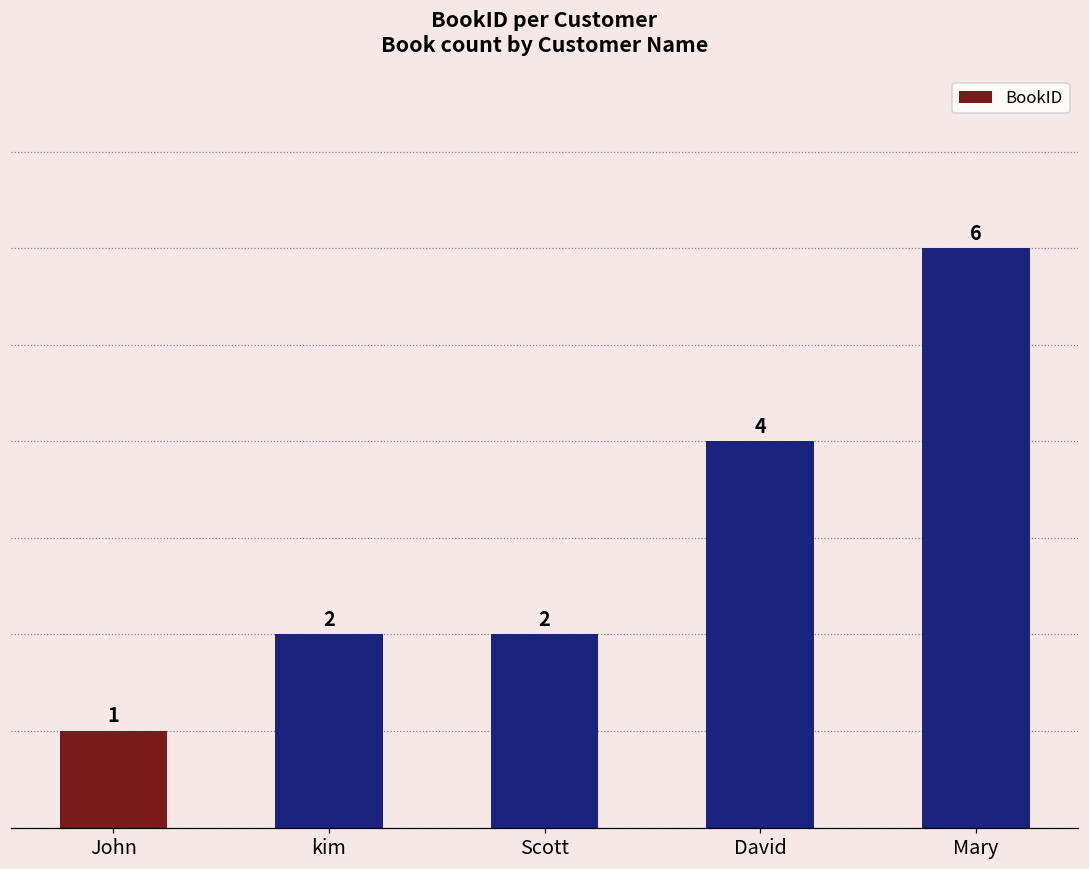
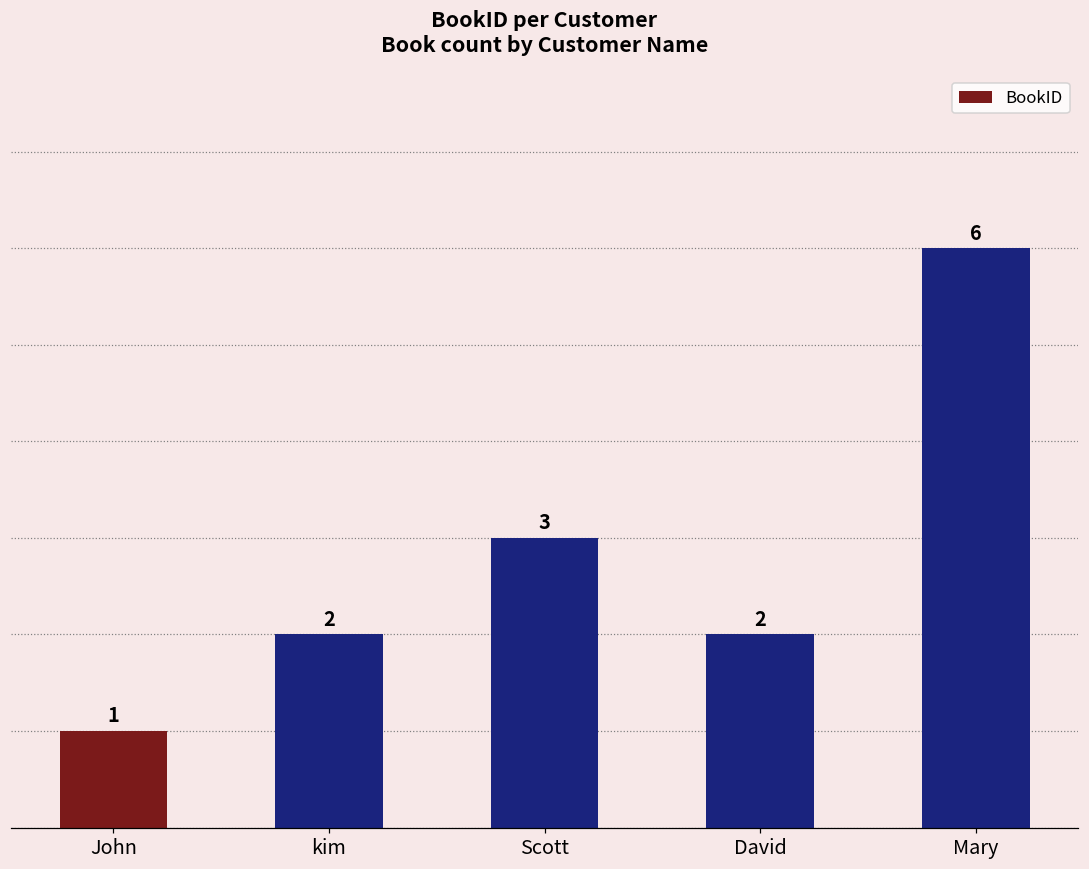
  {
    "John": 1,
    "kim": 2,
-   "Scott": 2,
-   "David": 4,
+   "Scott": 3,
+   "David": 2,
    "Mary": 6
  }
